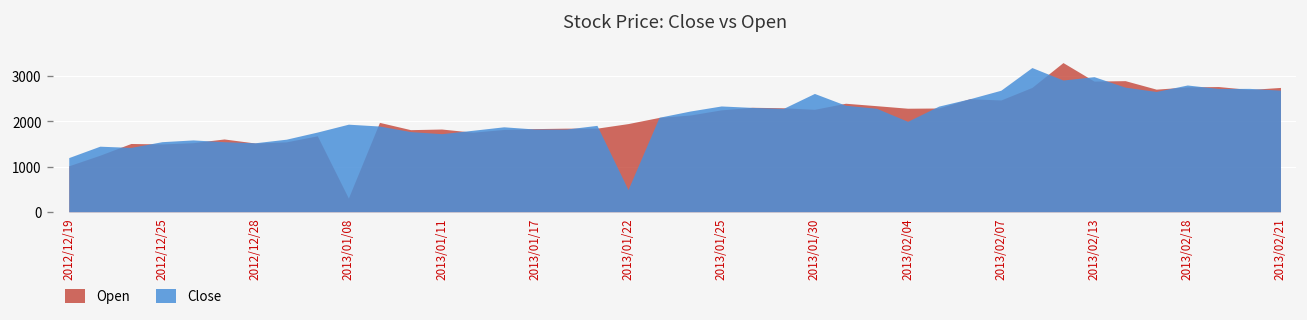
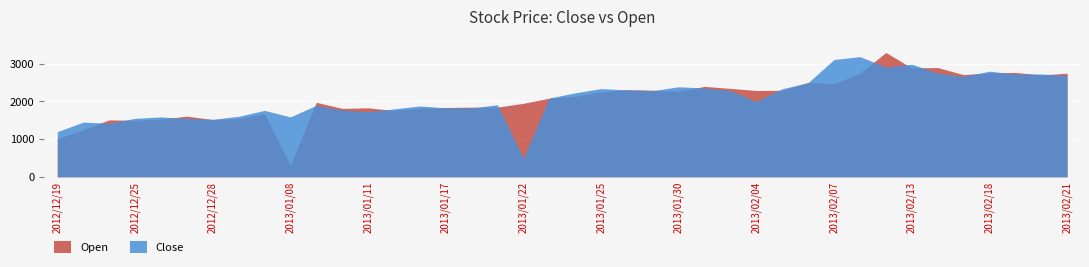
  {
    "Open": {
      "2012/12/19": 1000,
      "2013/01/08": 300,
      "2013/01/11": 1800,
      "2013/01/22": 2000,
      "2013/01/25": 2300,
      "2013/01/30": 2300,
      "2013/02/04": 2300,
      "2013/02/07": 2500,
      "2013/02/13": 2900
    },
    "Close": {
      "2012/12/19": 1200,
-     "2013/01/08": 1900,
+     "2013/01/08": 1600,
      "2013/01/11": 1700,
      "2013/01/22": 500,
      "2013/01/25": 2300,
-     "2013/01/30": 2600,
+     "2013/01/30": 2400,
      "2013/02/04": 2000,
-     "2013/02/07": 2700,
+     "2013/02/07": 3100,
      "2013/02/13": 3000
    }
  }
